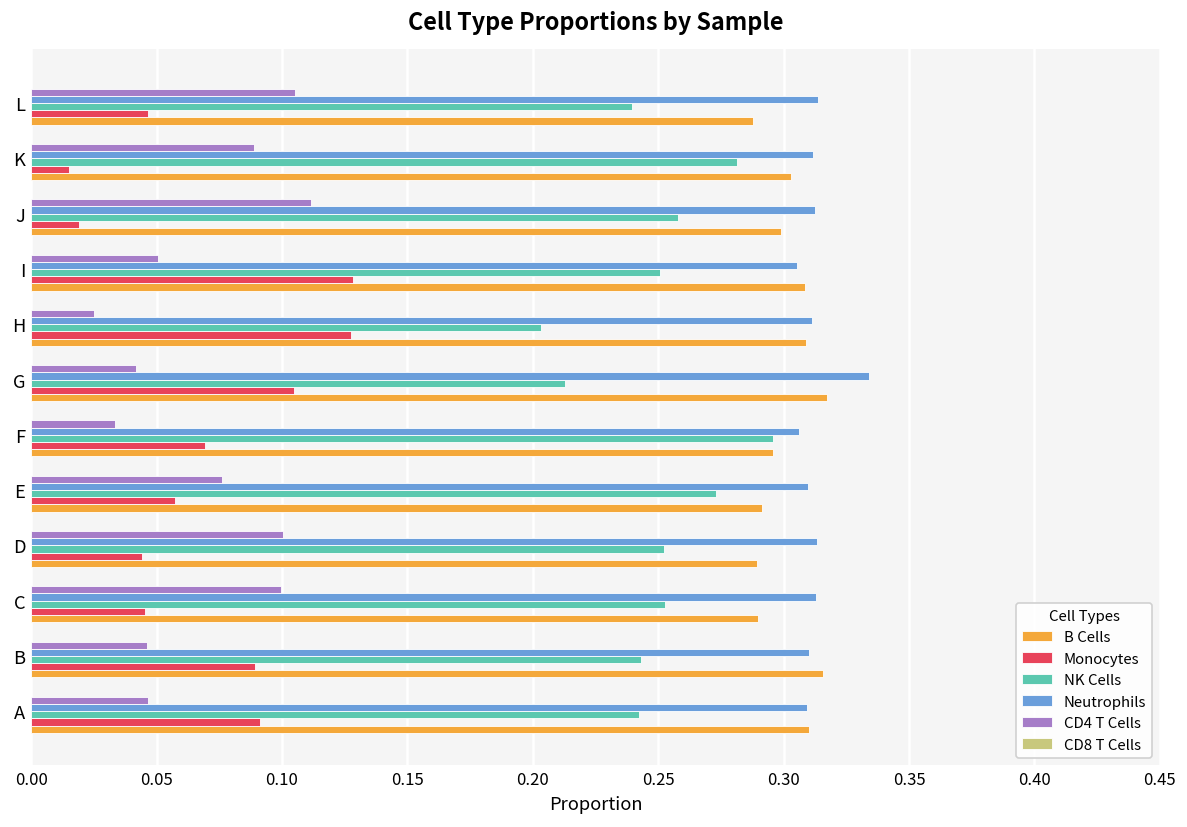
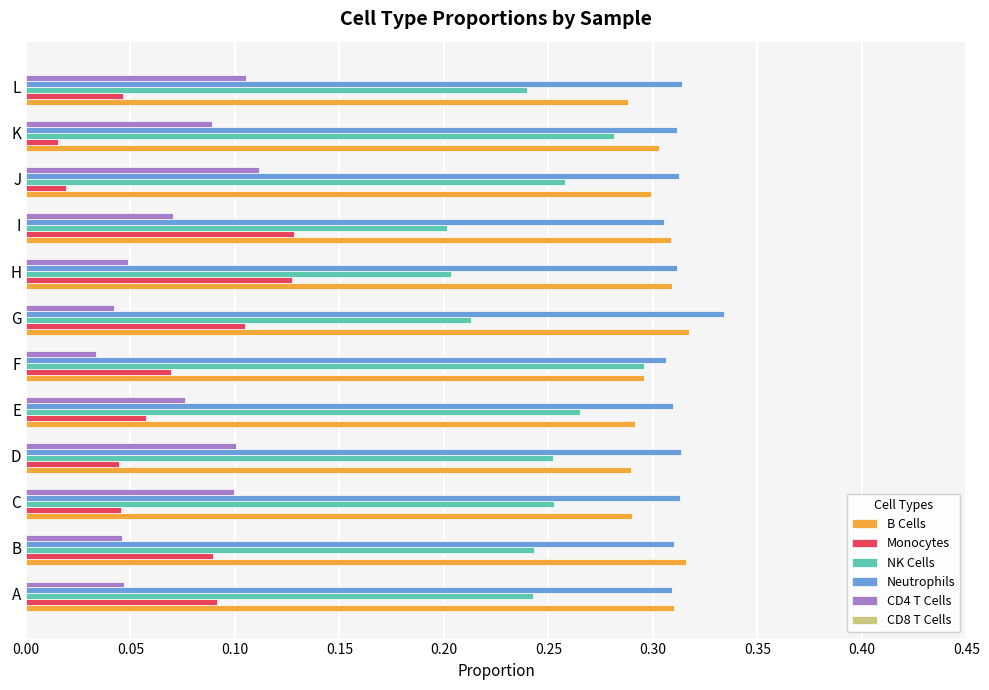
  {
    "B Cells": {
      "L": 0.288,
      "K": 0.303,
      "J": 0.299,
      "I": 0.309,
      "H": 0.309,
      "G": 0.317,
      "F": 0.296,
      "E": 0.291,
      "D": 0.289,
      "C": 0.290,
      "B": 0.316,
      "A": 0.310
    },
    "Monocytes": {
      "L": 0.046,
      "K": 0.015,
      "J": 0.019,
      "I": 0.128,
      "H": 0.127,
      "G": 0.105,
      "F": 0.069,
      "E": 0.057,
      "D": 0.044,
      "C": 0.045,
      "B": 0.089,
      "A": 0.091
    },
    "NK Cells": {
      "L": 0.240,
      "K": 0.281,
      "J": 0.258,
-     "I": 0.251,
+     "I": 0.202,
      "H": 0.203,
      "G": 0.213,
      "F": 0.296,
-     "E": 0.273,
+     "E": 0.265,
      "D": 0.252,
      "C": 0.253,
      "B": 0.243,
      "A": 0.242
    },
    "Neutrophils": {
      "L": 0.314,
      "K": 0.312,
      "J": 0.312,
      "I": 0.305,
      "H": 0.311,
      "G": 0.334,
      "F": 0.306,
      "E": 0.310,
      "D": 0.314,
      "C": 0.313,
      "B": 0.310,
      "A": 0.309
    },
    "CD4 T Cells": {
      "L": 0.105,
      "K": 0.089,
      "J": 0.112,
-     "I": 0.050,
-     "H": 0.025,
+     "I": 0.071,
+     "H": 0.049,
      "G": 0.042,
      "F": 0.033,
      "E": 0.076,
      "D": 0.100,
      "C": 0.099,
      "B": 0.046,
      "A": 0.047
    },
    "CD8 T Cells": {
      "L": 0.000,
      "K": 0.000,
      "J": 0.000,
      "I": 0.000,
      "H": 0.000,
      "G": 0.000,
      "F": 0.000,
      "E": 0.000,
      "D": 0.000,
      "C": 0.000,
      "B": 0.000,
      "A": 0.000
    }
  }
